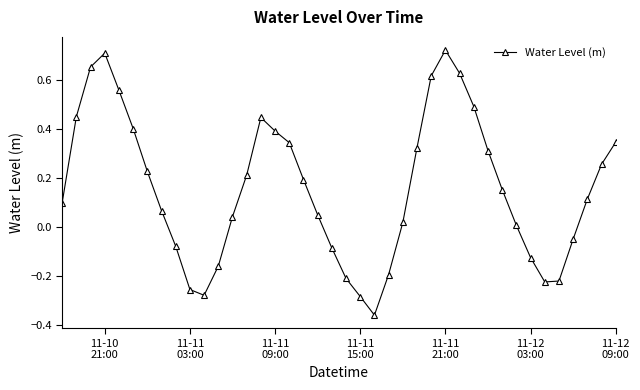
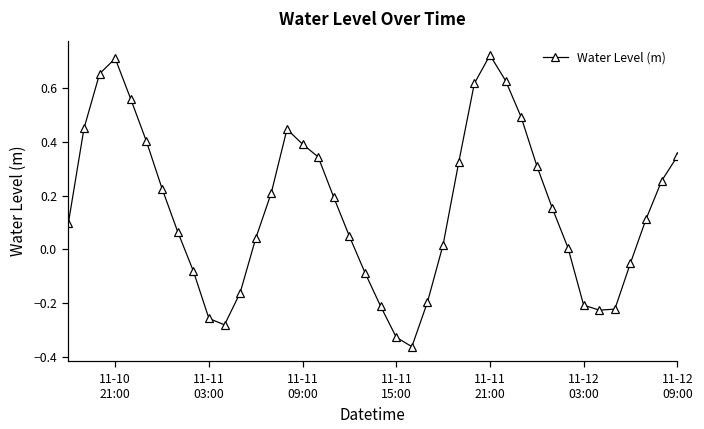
  {
    "11-10 21:00": 0.71,
    "11-11 03:00": -0.26,
    "11-11 09:00": 0.39,
-   "11-11 15:00": -0.29,
+   "11-11 15:00": -0.33,
    "11-11 21:00": 0.72,
-   "11-12 03:00": -0.13,
+   "11-12 03:00": -0.21,
    "11-12 09:00": 0.35
  }
